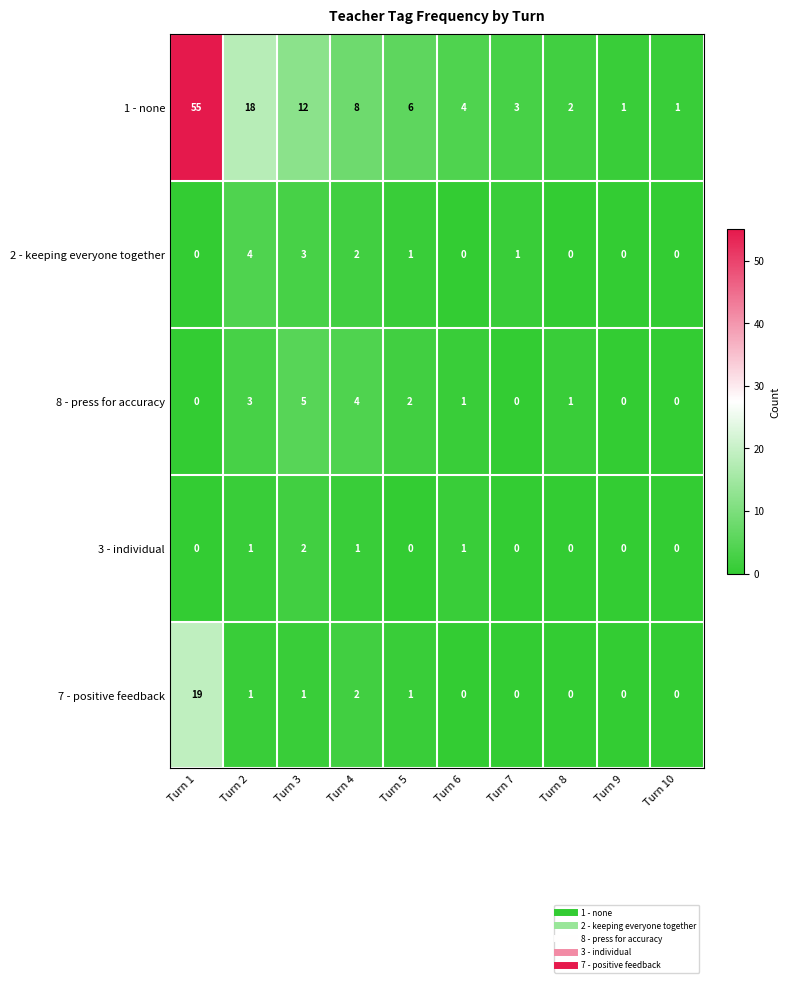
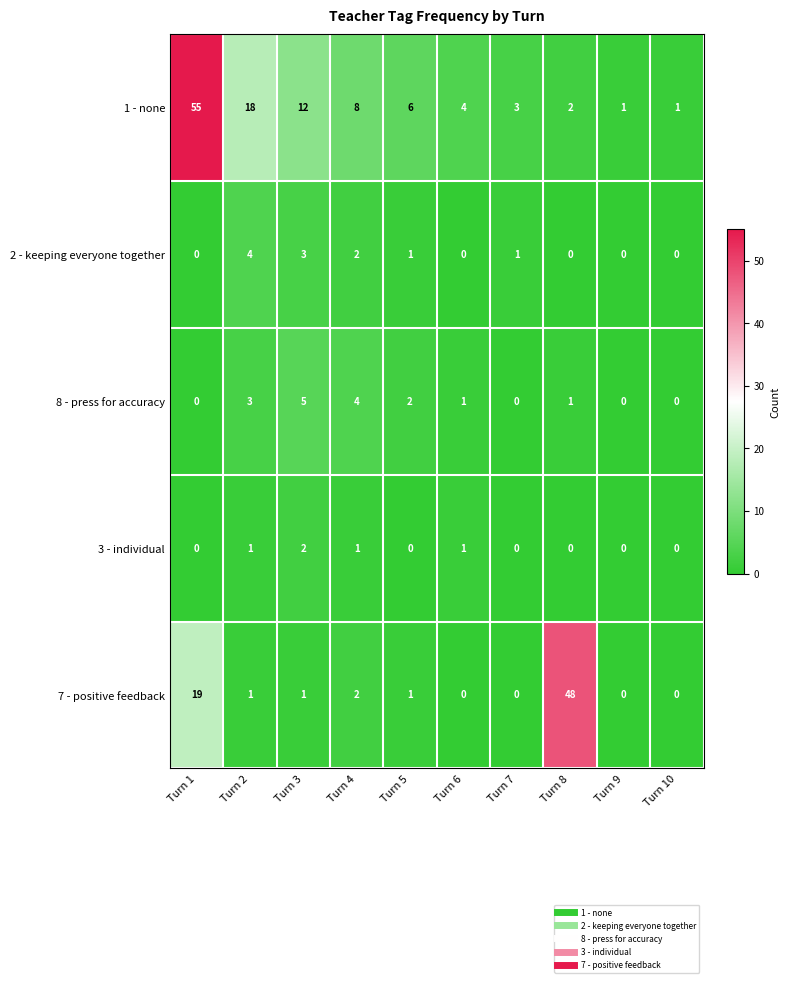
  {
    "1 - none": {
      "Turn 1": 55,
      "Turn 2": 18,
      "Turn 3": 12,
      "Turn 4": 8,
      "Turn 5": 6,
      "Turn 6": 4,
      "Turn 7": 3,
      "Turn 8": 2,
      "Turn 9": 1,
      "Turn 10": 1
    },
    "2 - keeping everyone together": {
      "Turn 1": 0,
      "Turn 2": 4,
      "Turn 3": 3,
      "Turn 4": 2,
      "Turn 5": 1,
      "Turn 6": 0,
      "Turn 7": 1,
      "Turn 8": 0,
      "Turn 9": 0,
      "Turn 10": 0
    },
    "8 - press for accuracy": {
      "Turn 1": 0,
      "Turn 2": 3,
      "Turn 3": 5,
      "Turn 4": 4,
      "Turn 5": 2,
      "Turn 6": 1,
      "Turn 7": 0,
      "Turn 8": 1,
      "Turn 9": 0,
      "Turn 10": 0
    },
    "3 - individual": {
      "Turn 1": 0,
      "Turn 2": 1,
      "Turn 3": 2,
      "Turn 4": 1,
      "Turn 5": 0,
      "Turn 6": 1,
      "Turn 7": 0,
      "Turn 8": 0,
      "Turn 9": 0,
      "Turn 10": 0
    },
    "7 - positive feedback": {
      "Turn 1": 19,
      "Turn 2": 1,
      "Turn 3": 1,
      "Turn 4": 2,
      "Turn 5": 1,
      "Turn 6": 0,
      "Turn 7": 0,
-     "Turn 8": 0,
+     "Turn 8": 48,
      "Turn 9": 0,
      "Turn 10": 0
    }
  }
